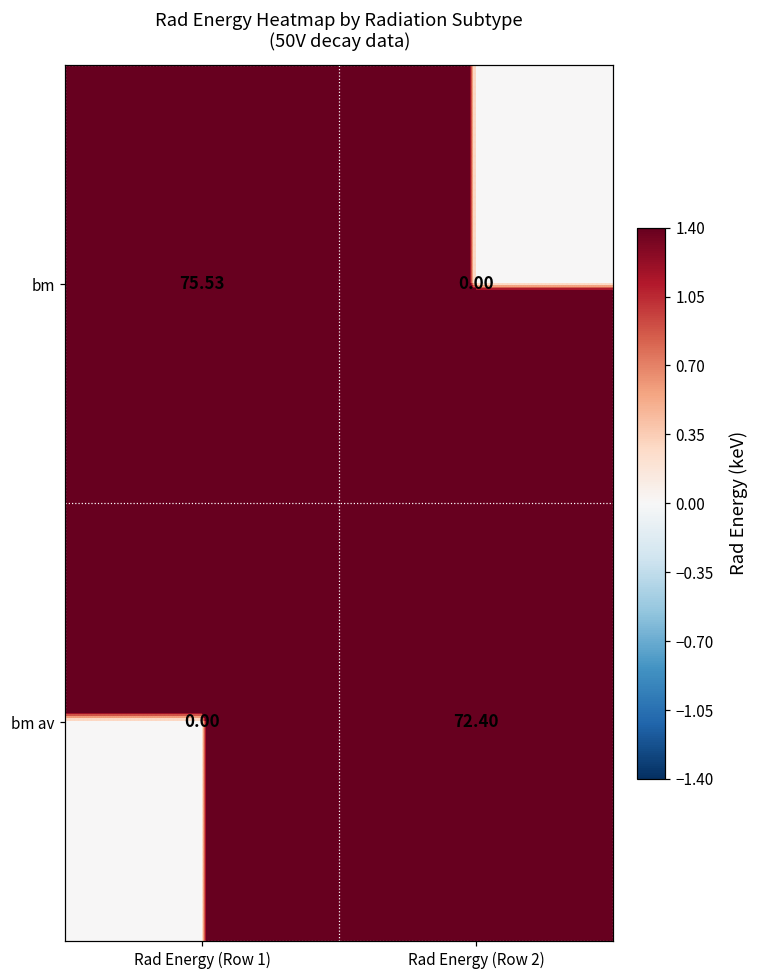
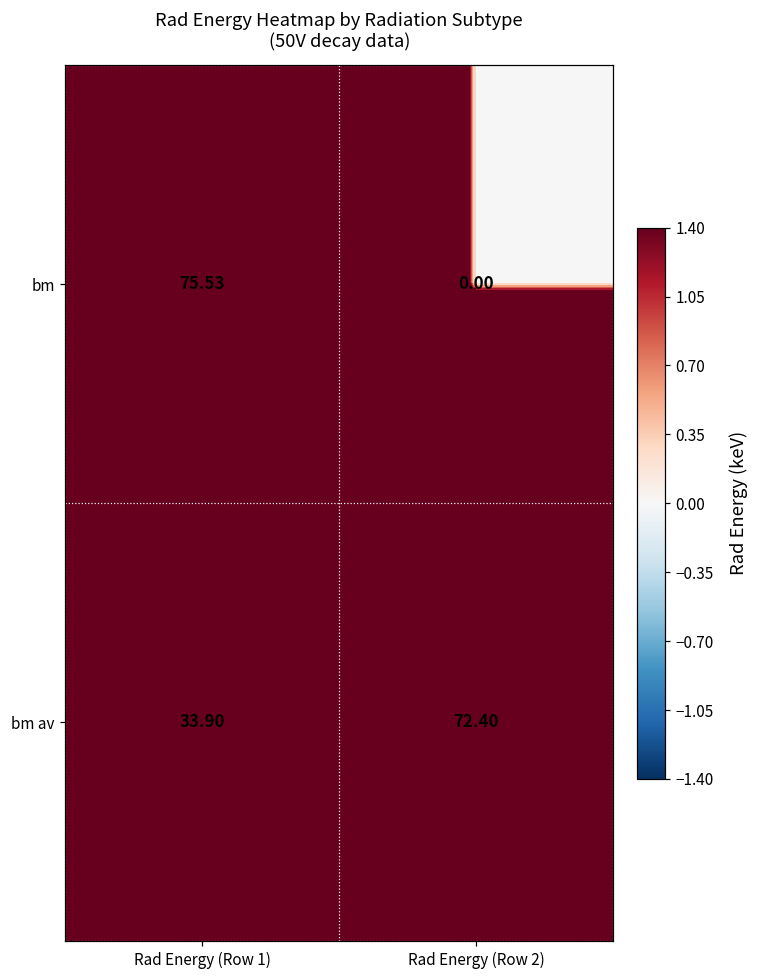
  {
    "bm": {
      "Rad Energy (Row 1)": 75.53,
      "Rad Energy (Row 2)": 0.00
    },
    "bm av": {
-     "Rad Energy (Row 1)": 0.00,
+     "Rad Energy (Row 1)": 33.90,
      "Rad Energy (Row 2)": 72.40
    }
  }
